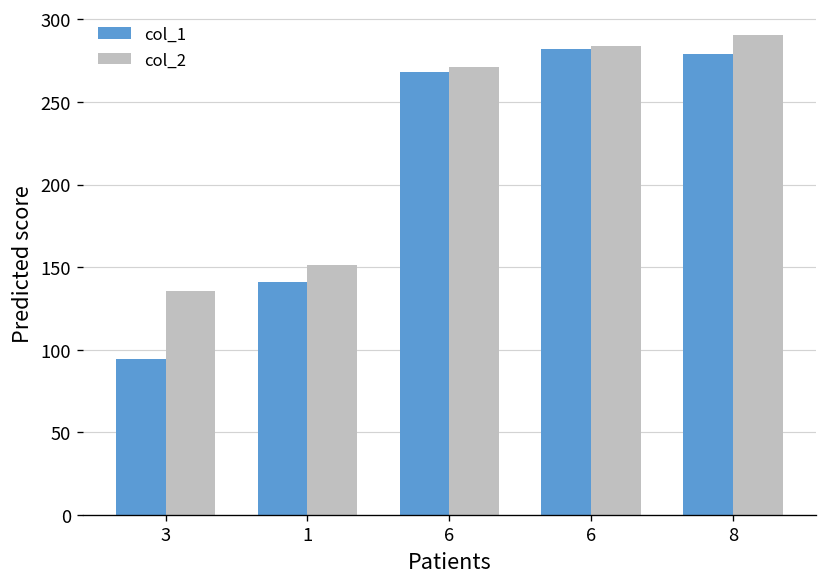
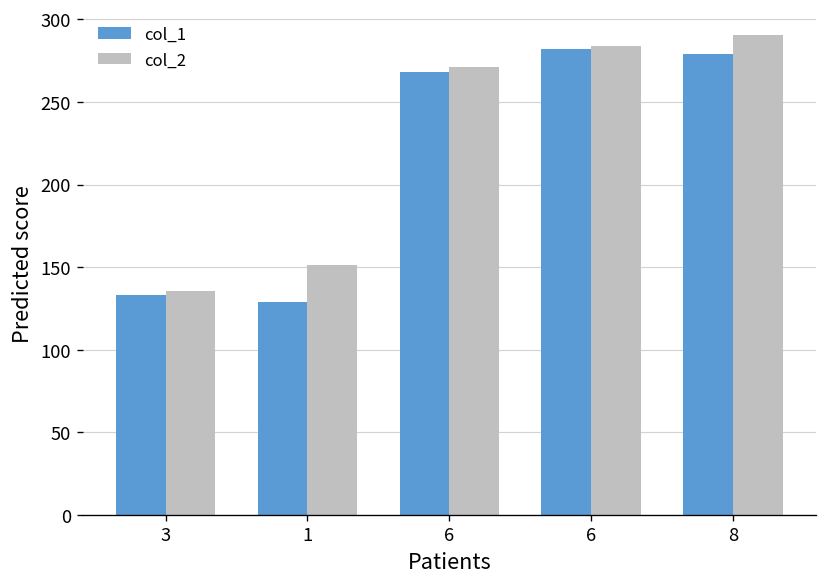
  {
    "col_1": {
-     "3": 94,
-     "1": 141,
+     "3": 133,
+     "1": 129,
      "8": 279
    },
    "col_2": {
      "3": 136,
      "1": 151,
      "8": 291
    }
  }
